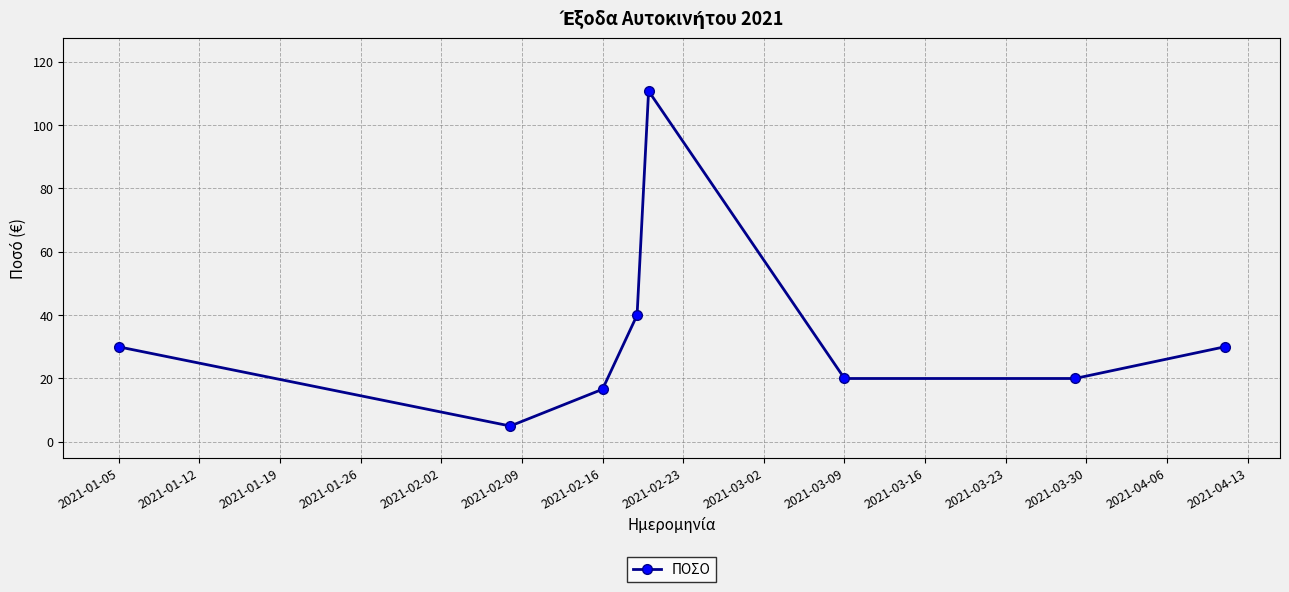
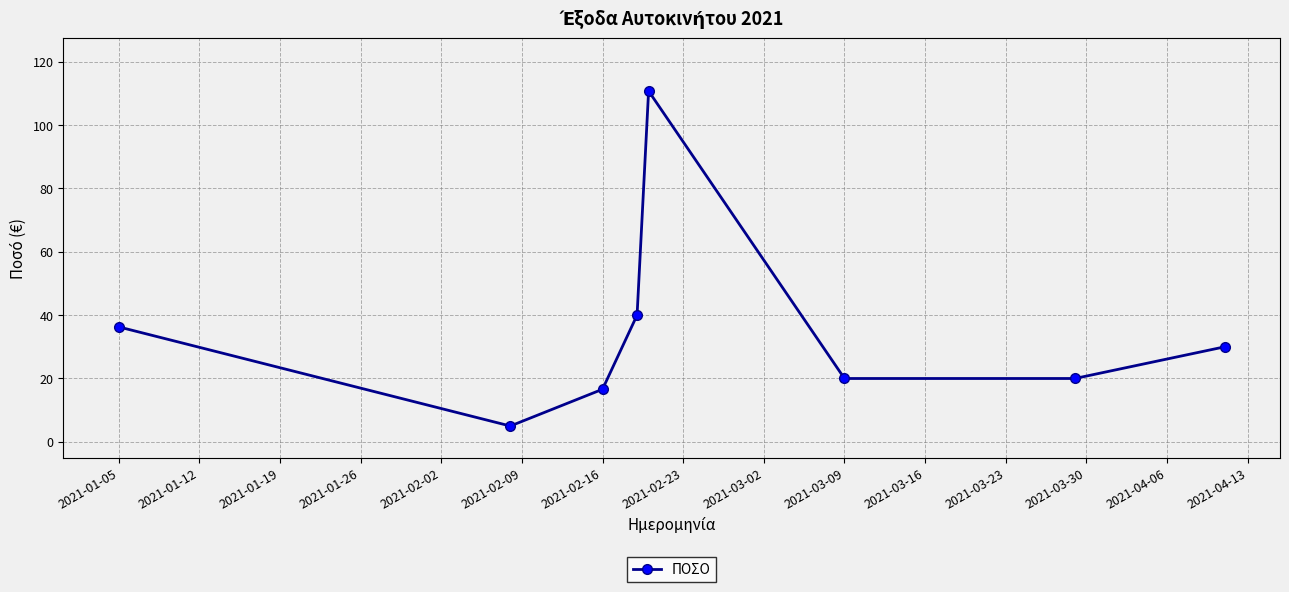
  {
-   "2021-01-05": 30,
+   "2021-01-05": 36,
    "2021-02-16": 17,
    "2021-03-09": 20
  }
